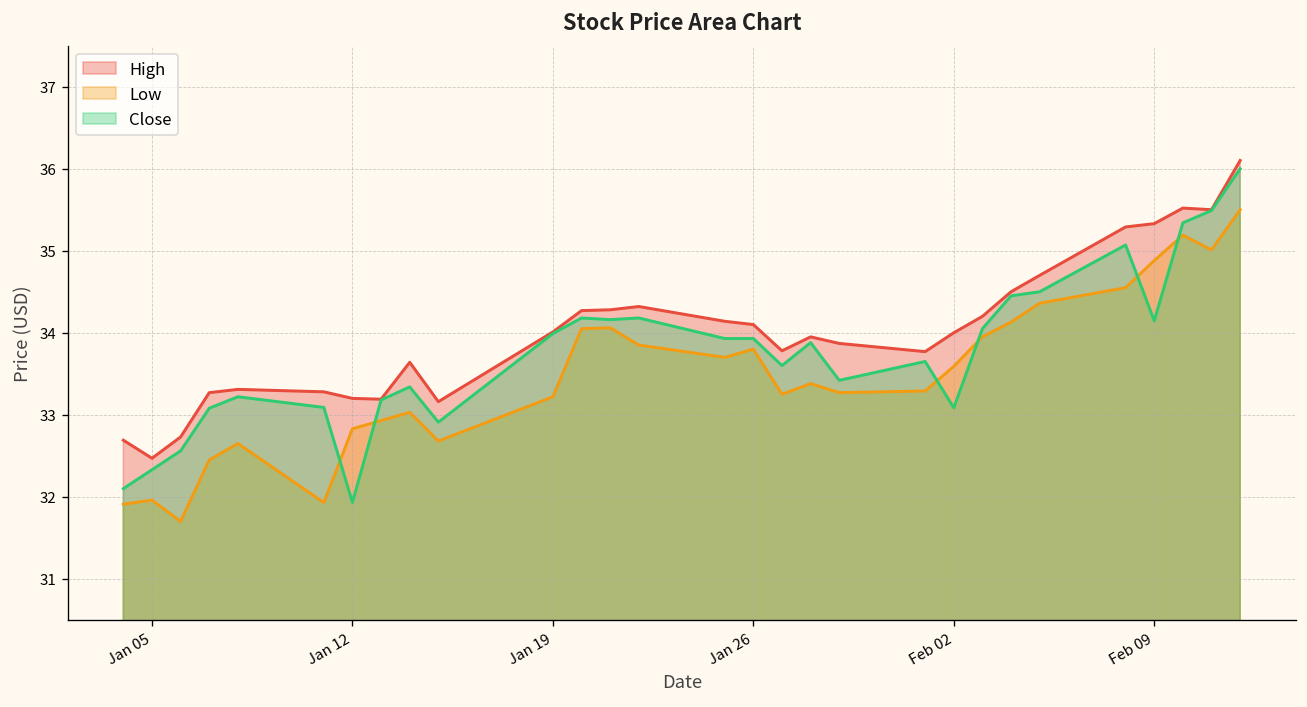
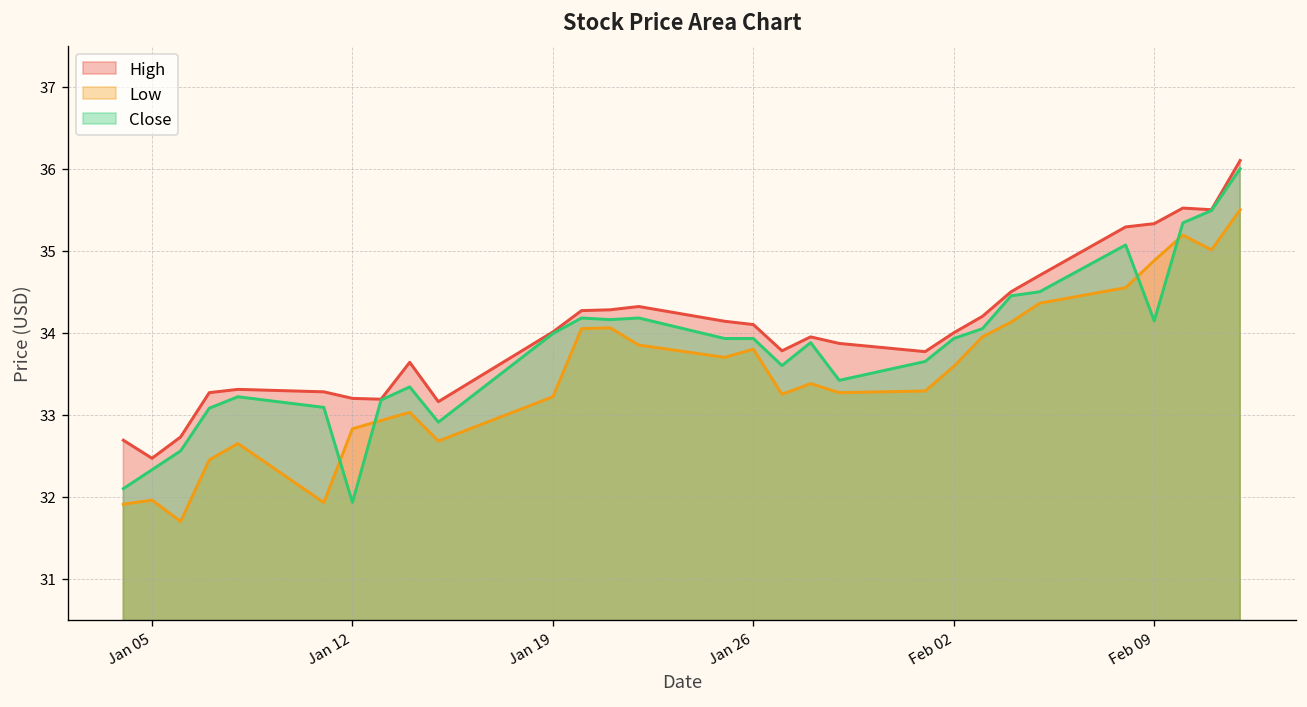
  {
    "Close": {
      "Jan 05": 32.3,
      "Jan 12": 31.9,
      "Jan 26": 33.9,
-     "Feb 02": 33.1,
+     "Feb 02": 33.9,
      "Feb 09": 34.1
    }
  }
